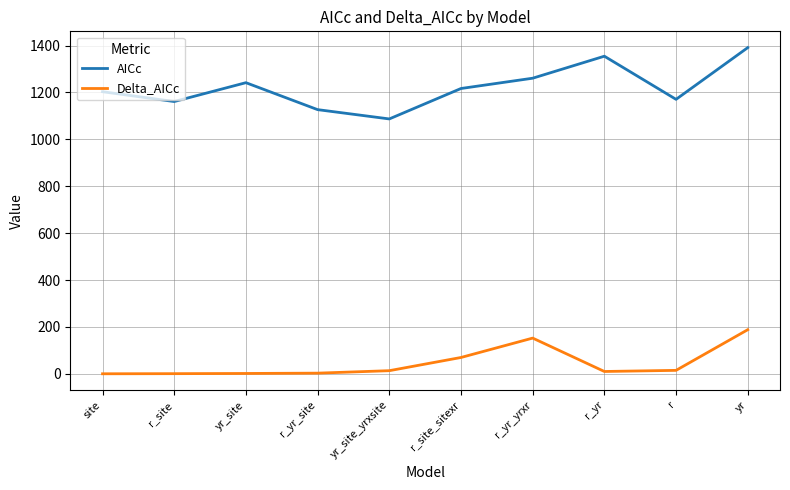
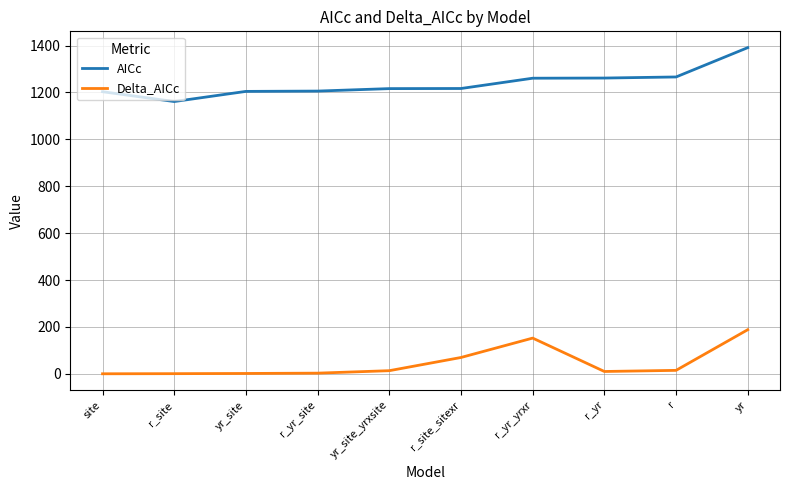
  {
    "AICc": {
      "r_site": 1160,
-     "yr_site": 1240,
-     "r_yr_site": 1130,
-     "yr_site_yrxsite": 1090,
+     "yr_site": 1200,
+     "r_yr_site": 1210,
+     "yr_site_yrxsite": 1220,
      "r_site_sitexr": 1220,
      "r_yr_yrxr": 1260,
-     "r_yr": 1350,
-     "r": 1170,
+     "r_yr": 1260,
+     "r": 1270,
      "yr": 1390
    },
    "Delta_AICc": {
      "site": 0,
      "r_site": 0,
      "yr_site": 0,
      "r_yr_site": 0,
      "yr_site_yrxsite": 10,
      "r_site_sitexr": 70,
      "r_yr_yrxr": 150,
      "r_yr": 10,
      "r": 10,
      "yr": 190
    }
  }
